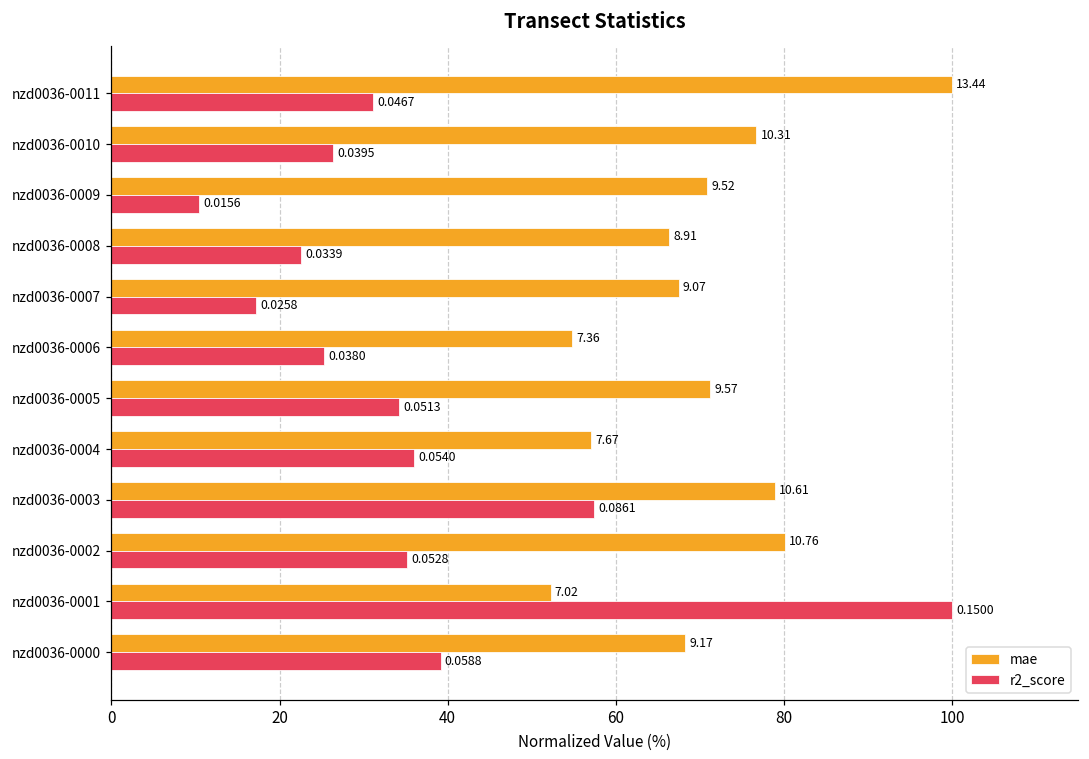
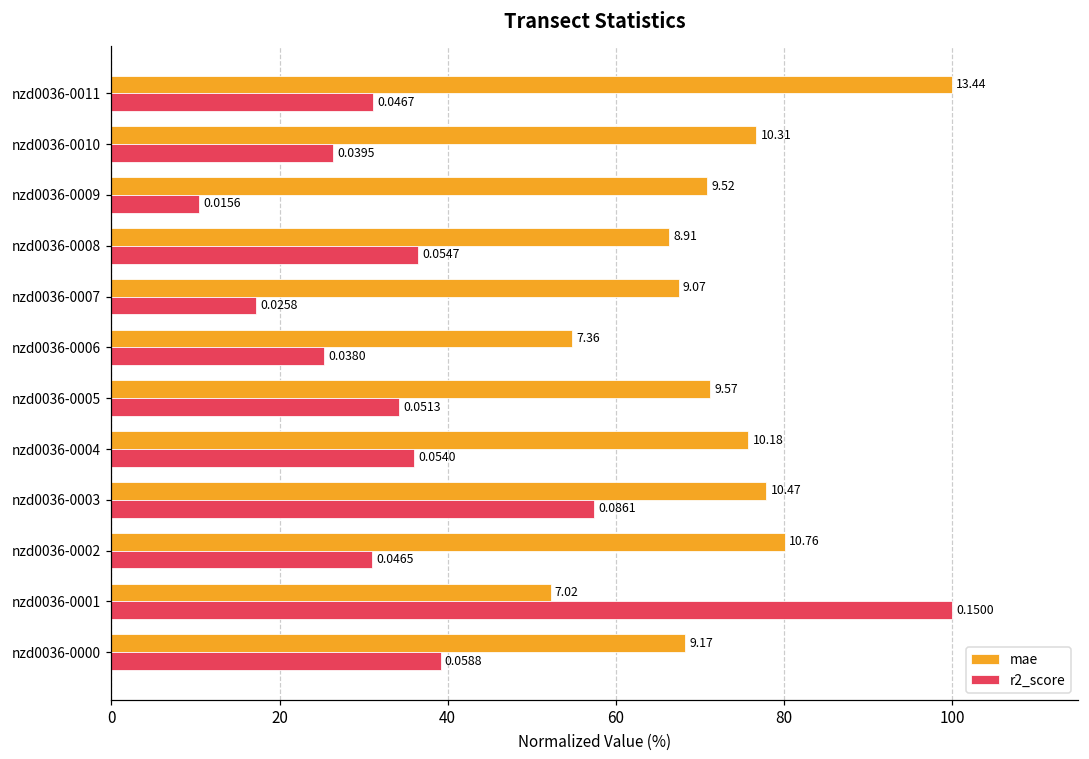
  {
    "mae": {
-     "nzd0036-0004": 7.67,
-     "nzd0036-0003": 10.61
+     "nzd0036-0004": 10.18,
+     "nzd0036-0003": 10.47
    },
    "r2_score": {
-     "nzd0036-0008": 0.0339,
-     "nzd0036-0002": 0.0528
+     "nzd0036-0008": 0.0547,
+     "nzd0036-0002": 0.0465
    }
  }
